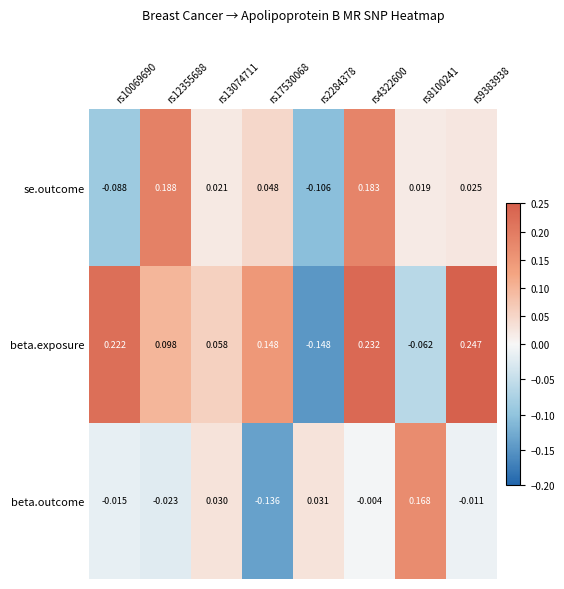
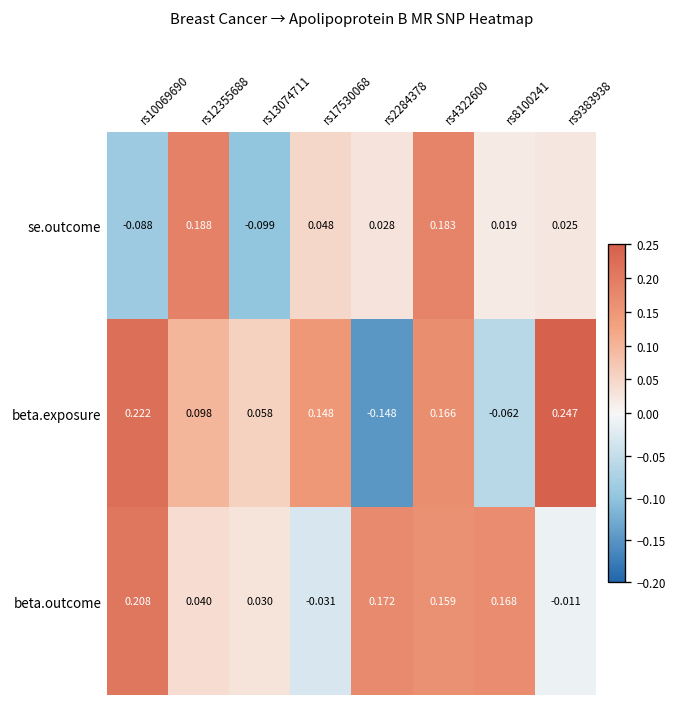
  {
    "se.outcome": {
      "rs10069690": -0.088,
      "rs12355688": 0.188,
-     "rs13074711": 0.021,
+     "rs13074711": -0.099,
      "rs17530068": 0.048,
-     "rs2284378": -0.106,
+     "rs2284378": 0.028,
      "rs4322600": 0.183,
      "rs8100241": 0.019,
      "rs9383938": 0.025
    },
    "beta.exposure": {
      "rs10069690": 0.222,
      "rs12355688": 0.098,
      "rs13074711": 0.058,
      "rs17530068": 0.148,
      "rs2284378": -0.148,
-     "rs4322600": 0.232,
+     "rs4322600": 0.166,
      "rs8100241": -0.062,
      "rs9383938": 0.247
    },
    "beta.outcome": {
-     "rs10069690": -0.015,
-     "rs12355688": -0.023,
+     "rs10069690": 0.208,
+     "rs12355688": 0.040,
      "rs13074711": 0.030,
-     "rs17530068": -0.136,
-     "rs2284378": 0.031,
-     "rs4322600": -0.004,
+     "rs17530068": -0.031,
+     "rs2284378": 0.172,
+     "rs4322600": 0.159,
      "rs8100241": 0.168,
      "rs9383938": -0.011
    }
  }
